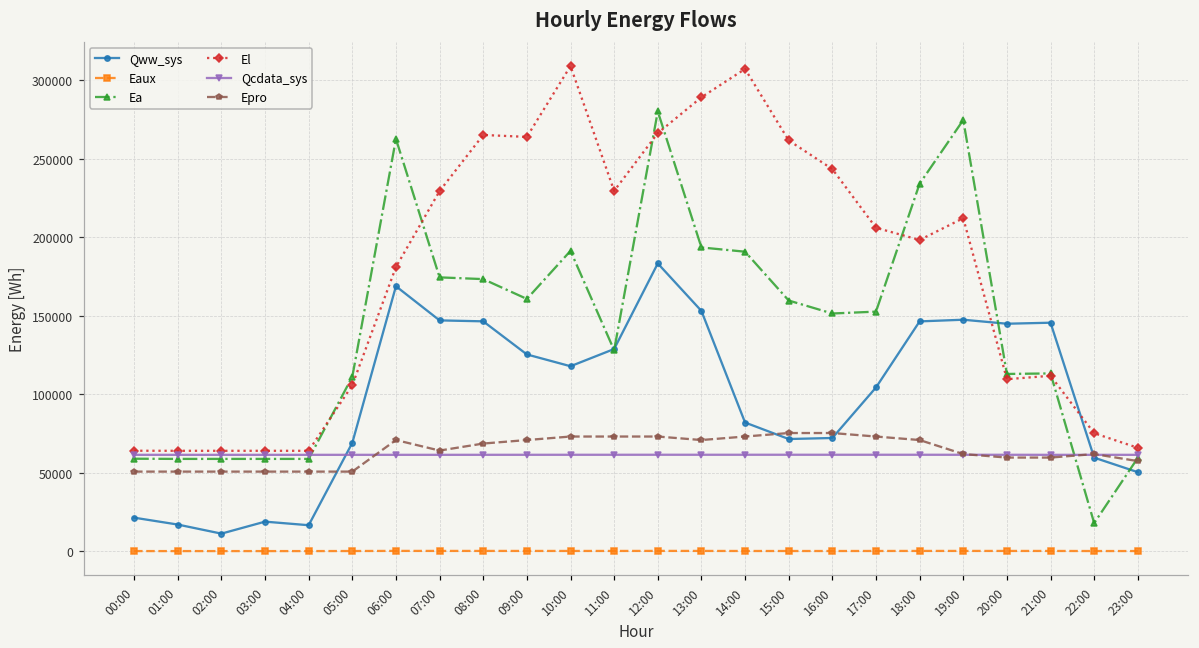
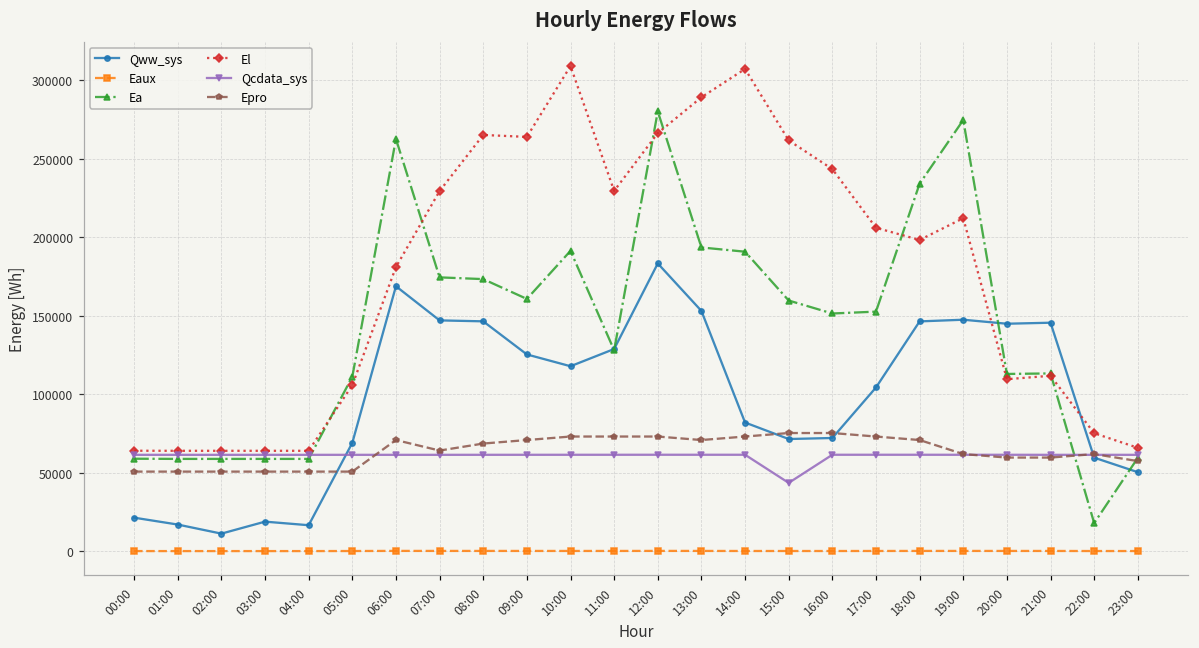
  {
    "Qww_sys": {
      "00:00": 21000,
      "01:00": 17000,
      "02:00": 11000,
      "03:00": 19000,
      "04:00": 16000,
      "05:00": 69000,
      "06:00": 169000,
      "07:00": 147000,
      "08:00": 146000,
      "09:00": 125000,
      "10:00": 118000,
      "12:00": 183000,
      "13:00": 153000,
      "14:00": 82000,
      "15:00": 71000,
      "16:00": 72000,
      "17:00": 104000,
      "18:00": 146000,
      "19:00": 147000,
      "20:00": 145000,
      "21:00": 145000,
      "22:00": 60000,
      "23:00": 50000
    },
    "Eaux": {
      "00:00": 0,
      "01:00": 0,
      "02:00": 0,
      "03:00": 0,
      "04:00": 0,
      "05:00": 0,
      "06:00": 0,
      "07:00": 0,
      "08:00": 0,
      "09:00": 0,
      "10:00": 0,
      "11:00": 0,
      "12:00": 0,
      "13:00": 0,
      "14:00": 0,
      "15:00": 0,
      "16:00": 0,
      "17:00": 0,
      "18:00": 0,
      "19:00": 0,
      "20:00": 0,
      "21:00": 0,
      "22:00": 0,
      "23:00": 0
    },
    "Ea": {
      "00:00": 59000,
      "01:00": 59000,
      "02:00": 59000,
      "03:00": 59000,
      "04:00": 59000,
      "05:00": 111000,
      "06:00": 263000,
      "07:00": 174000,
      "08:00": 173000,
      "09:00": 161000,
      "10:00": 191000,
      "12:00": 280000,
      "13:00": 193000,
      "14:00": 191000,
      "15:00": 160000,
      "16:00": 151000,
      "17:00": 153000,
      "18:00": 234000,
      "19:00": 275000,
      "20:00": 113000,
      "22:00": 18000,
      "23:00": 59000
    },
    "El": {
      "00:00": 64000,
      "01:00": 64000,
      "02:00": 64000,
      "03:00": 64000,
      "04:00": 64000,
      "05:00": 106000,
      "06:00": 181000,
      "07:00": 229000,
      "08:00": 265000,
      "09:00": 264000,
      "10:00": 309000,
      "11:00": 229000,
      "12:00": 266000,
      "13:00": 289000,
      "14:00": 307000,
      "15:00": 262000,
      "16:00": 243000,
      "17:00": 206000,
      "18:00": 198000,
      "19:00": 212000,
      "20:00": 110000,
      "22:00": 75000,
      "23:00": 66000
    },
    "Qcdata_sys": {
      "00:00": 61000,
      "01:00": 61000,
      "02:00": 61000,
      "03:00": 61000,
      "04:00": 61000,
      "05:00": 61000,
      "06:00": 61000,
      "07:00": 61000,
      "08:00": 61000,
      "09:00": 61000,
      "10:00": 61000,
      "11:00": 61000,
      "12:00": 61000,
      "13:00": 61000,
      "14:00": 61000,
-     "15:00": 61000,
+     "15:00": 43000,
      "16:00": 61000,
      "17:00": 61000,
      "18:00": 61000,
      "20:00": 61000,
      "23:00": 61000
    },
    "Epro": {
      "00:00": 51000,
      "01:00": 51000,
      "02:00": 51000,
      "03:00": 51000,
      "04:00": 51000,
      "05:00": 51000,
      "06:00": 71000,
      "07:00": 64000,
      "08:00": 69000,
      "09:00": 71000,
      "10:00": 73000,
      "11:00": 73000,
      "12:00": 73000,
      "13:00": 71000,
      "14:00": 73000,
      "15:00": 75000,
      "16:00": 75000,
      "17:00": 73000,
      "18:00": 71000,
      "20:00": 60000,
      "23:00": 57000
    }
  }
